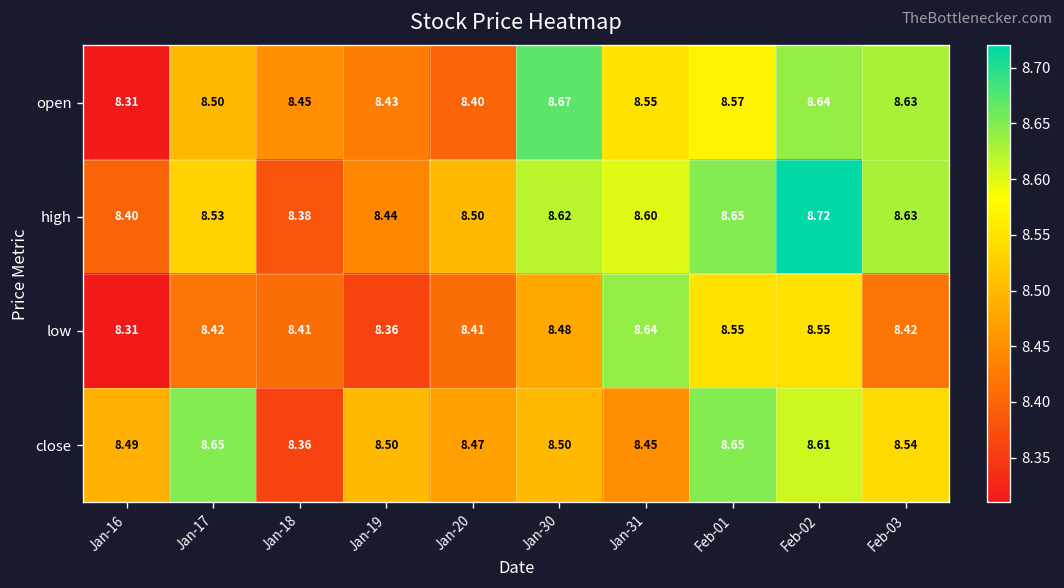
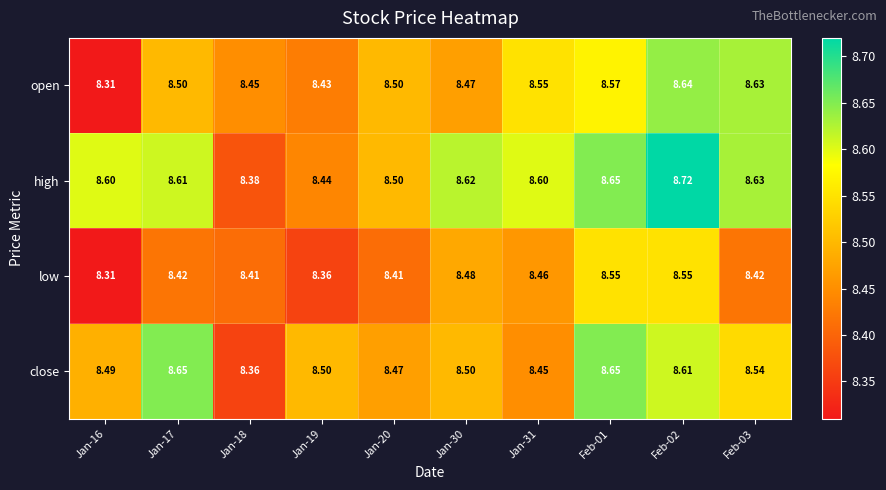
  {
    "open": {
      "Jan-16": 8.31,
      "Jan-17": 8.50,
      "Jan-18": 8.45,
      "Jan-19": 8.43,
-     "Jan-20": 8.40,
-     "Jan-30": 8.67,
+     "Jan-20": 8.50,
+     "Jan-30": 8.47,
      "Jan-31": 8.55,
      "Feb-01": 8.57,
      "Feb-02": 8.64,
      "Feb-03": 8.63
    },
    "high": {
-     "Jan-16": 8.40,
-     "Jan-17": 8.53,
+     "Jan-16": 8.60,
+     "Jan-17": 8.61,
      "Jan-18": 8.38,
      "Jan-19": 8.44,
      "Jan-20": 8.50,
      "Jan-30": 8.62,
      "Jan-31": 8.60,
      "Feb-01": 8.65,
      "Feb-02": 8.72,
      "Feb-03": 8.63
    },
    "low": {
      "Jan-16": 8.31,
      "Jan-17": 8.42,
      "Jan-18": 8.41,
      "Jan-19": 8.36,
      "Jan-20": 8.41,
      "Jan-30": 8.48,
-     "Jan-31": 8.64,
+     "Jan-31": 8.46,
      "Feb-01": 8.55,
      "Feb-02": 8.55,
      "Feb-03": 8.42
    },
    "close": {
      "Jan-16": 8.49,
      "Jan-17": 8.65,
      "Jan-18": 8.36,
      "Jan-19": 8.50,
      "Jan-20": 8.47,
      "Jan-30": 8.50,
      "Jan-31": 8.45,
      "Feb-01": 8.65,
      "Feb-02": 8.61,
      "Feb-03": 8.54
    }
  }
